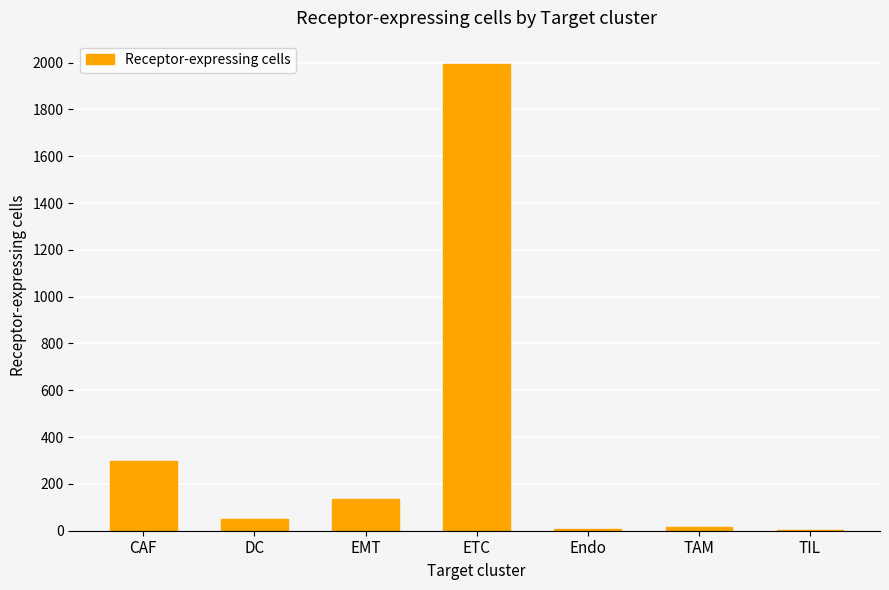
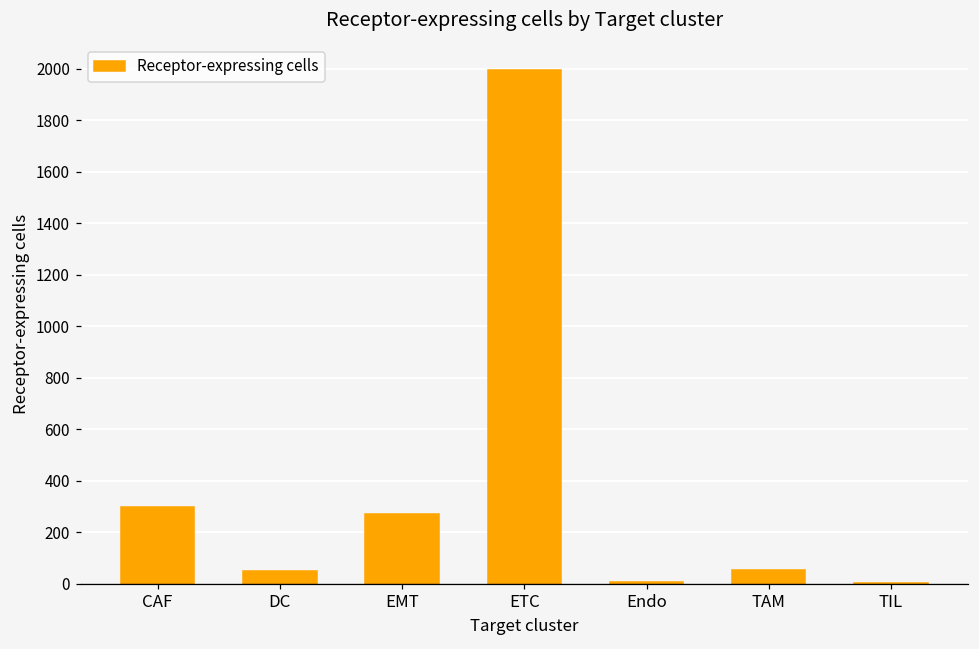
  {
    "CAF": 300,
    "DC": 50,
-   "EMT": 140,
+   "EMT": 270,
    "ETC": 1990,
-   "TAM": 20
+   "TAM": 50
  }
